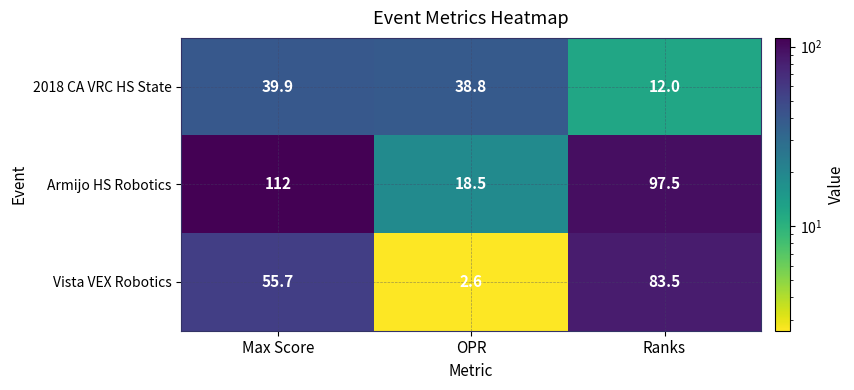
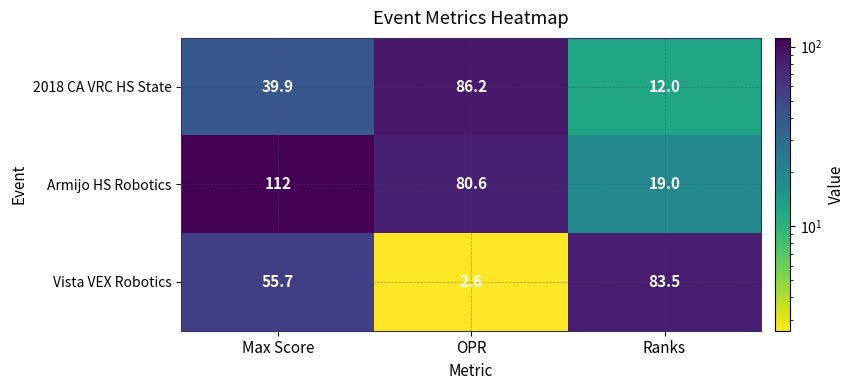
  {
    "2018 CA VRC HS State": {
      "Max Score": 39.9,
-     "OPR": 38.8,
+     "OPR": 86.2,
      "Ranks": 12.0
    },
    "Armijo HS Robotics": {
      "Max Score": 112,
-     "OPR": 18.5,
-     "Ranks": 97.5
+     "OPR": 80.6,
+     "Ranks": 19.0
    },
    "Vista VEX Robotics": {
      "Max Score": 55.7,
      "OPR": 2.6,
      "Ranks": 83.5
    }
  }
